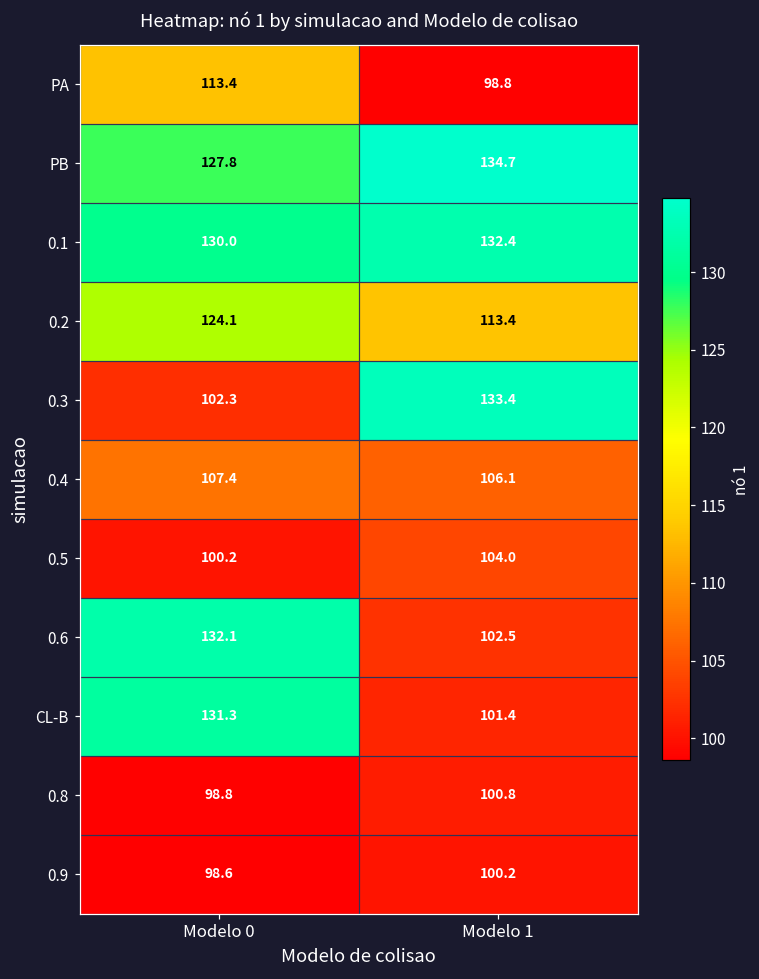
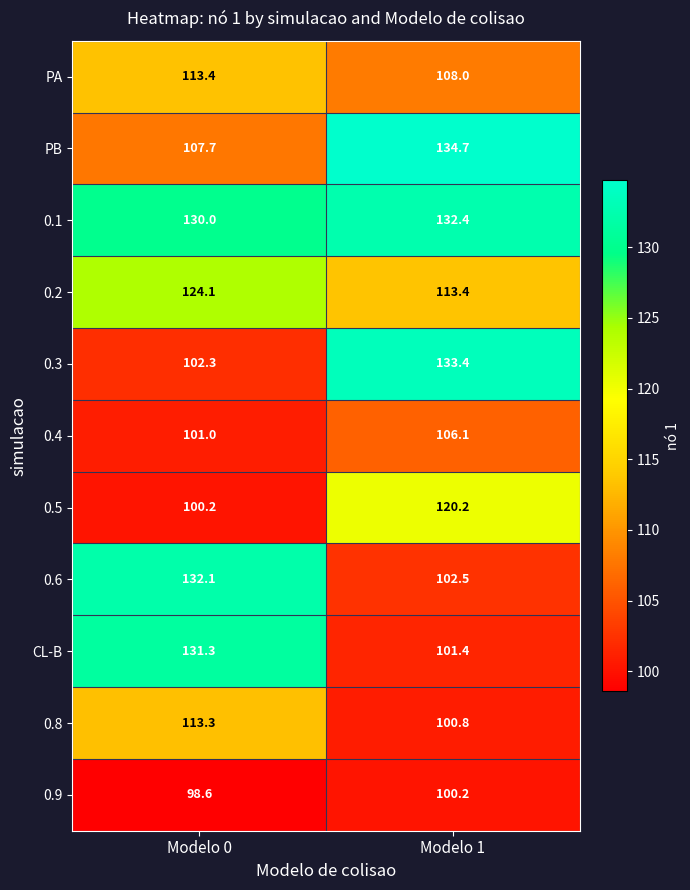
  {
    "PA": {
      "Modelo 0": 113.4,
-     "Modelo 1": 98.8
+     "Modelo 1": 108.0
    },
    "PB": {
-     "Modelo 0": 127.8,
+     "Modelo 0": 107.7,
      "Modelo 1": 134.7
    },
    "0.1": {
      "Modelo 0": 130.0,
      "Modelo 1": 132.4
    },
    "0.2": {
      "Modelo 0": 124.1,
      "Modelo 1": 113.4
    },
    "0.3": {
      "Modelo 0": 102.3,
      "Modelo 1": 133.4
    },
    "0.4": {
-     "Modelo 0": 107.4,
+     "Modelo 0": 101.0,
      "Modelo 1": 106.1
    },
    "0.5": {
      "Modelo 0": 100.2,
-     "Modelo 1": 104.0
+     "Modelo 1": 120.2
    },
    "0.6": {
      "Modelo 0": 132.1,
      "Modelo 1": 102.5
    },
    "CL-B": {
      "Modelo 0": 131.3,
      "Modelo 1": 101.4
    },
    "0.8": {
-     "Modelo 0": 98.8,
+     "Modelo 0": 113.3,
      "Modelo 1": 100.8
    },
    "0.9": {
      "Modelo 0": 98.6,
      "Modelo 1": 100.2
    }
  }
